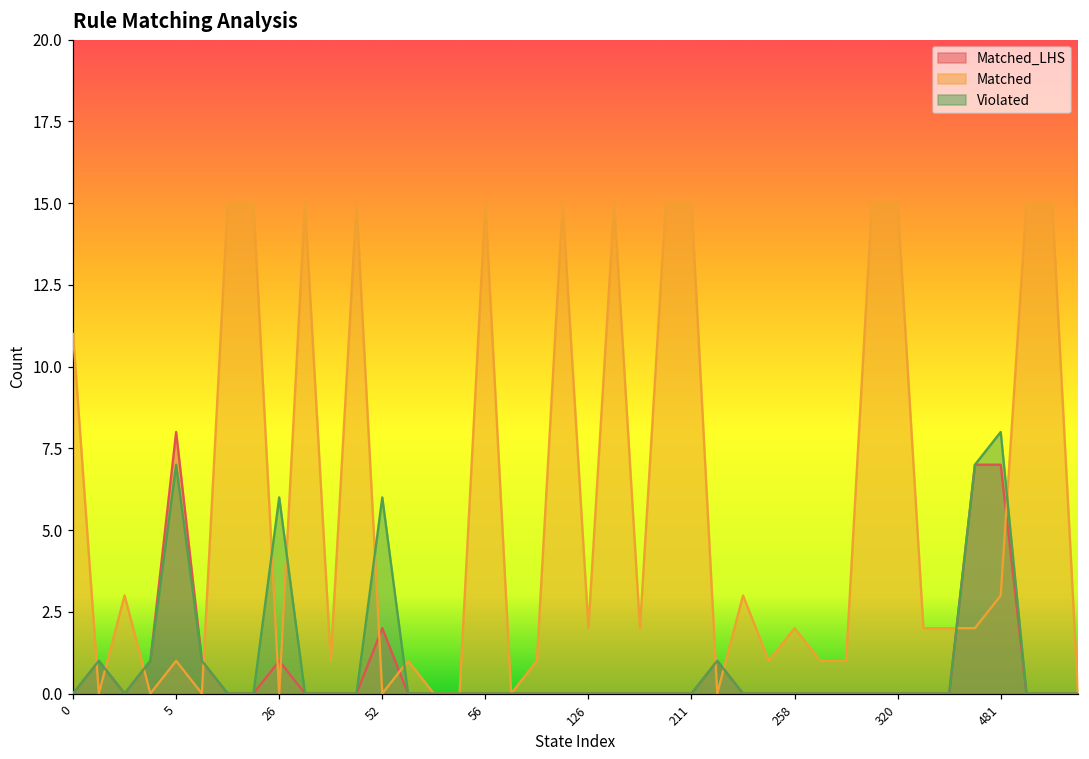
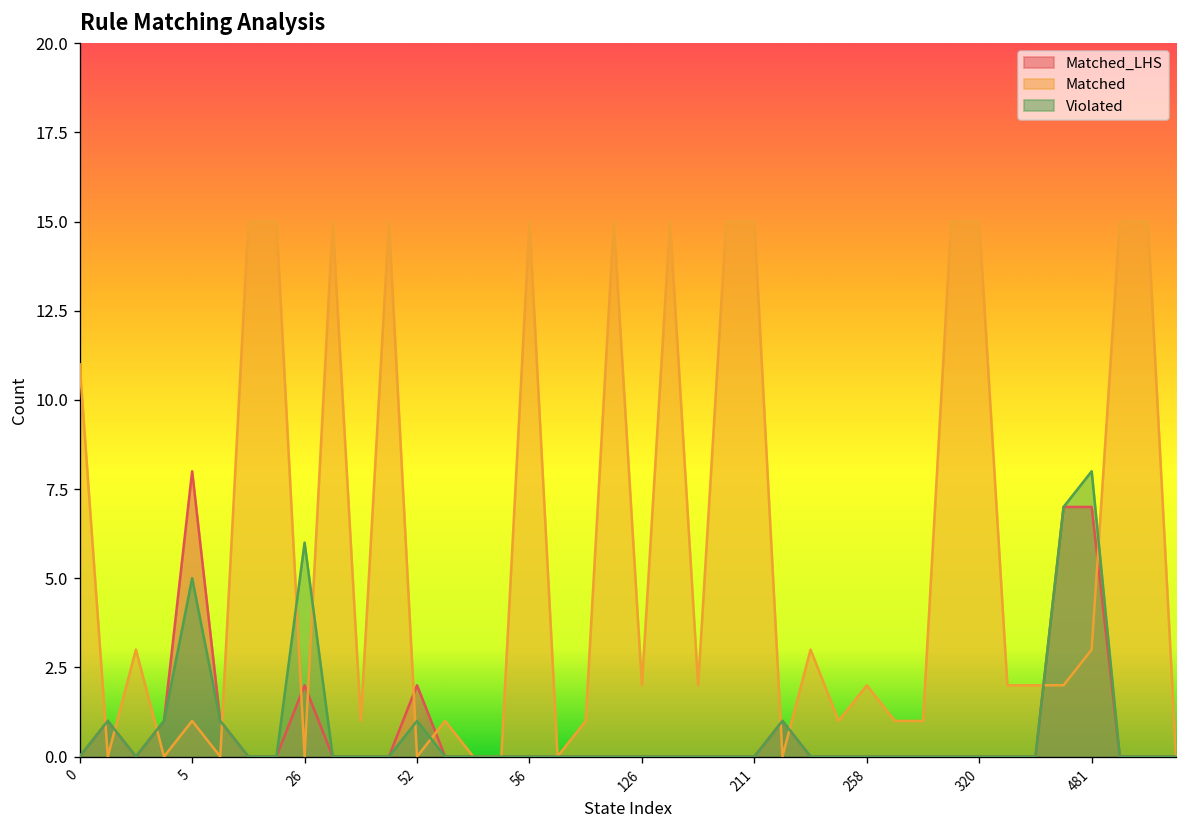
  {
    "Matched_LHS": {
      "5": 8,
-     "26": 1,
+     "26": 2,
      "52": 2,
      "481": 7
    },
    "Matched": {
      "0": 11,
      "5": 1,
      "26": 0,
      "52": 0,
      "56": 15,
      "126": 2,
      "211": 15,
      "258": 2,
      "320": 15,
      "481": 3
    },
    "Violated": {
-     "5": 7,
+     "5": 5,
      "26": 6,
-     "52": 6,
+     "52": 1,
      "481": 8
    }
  }
